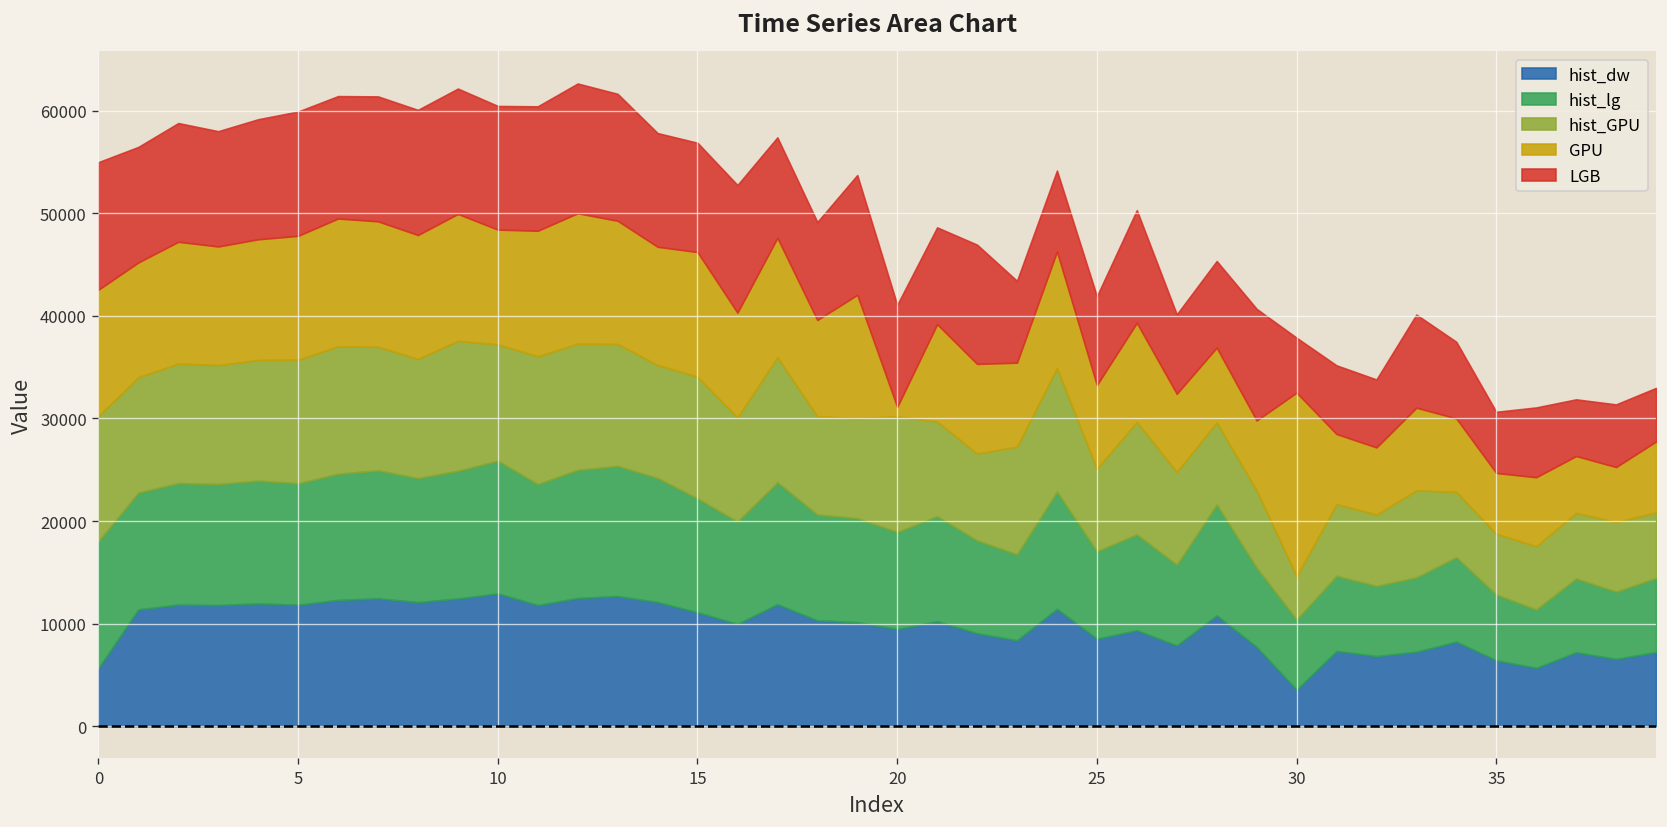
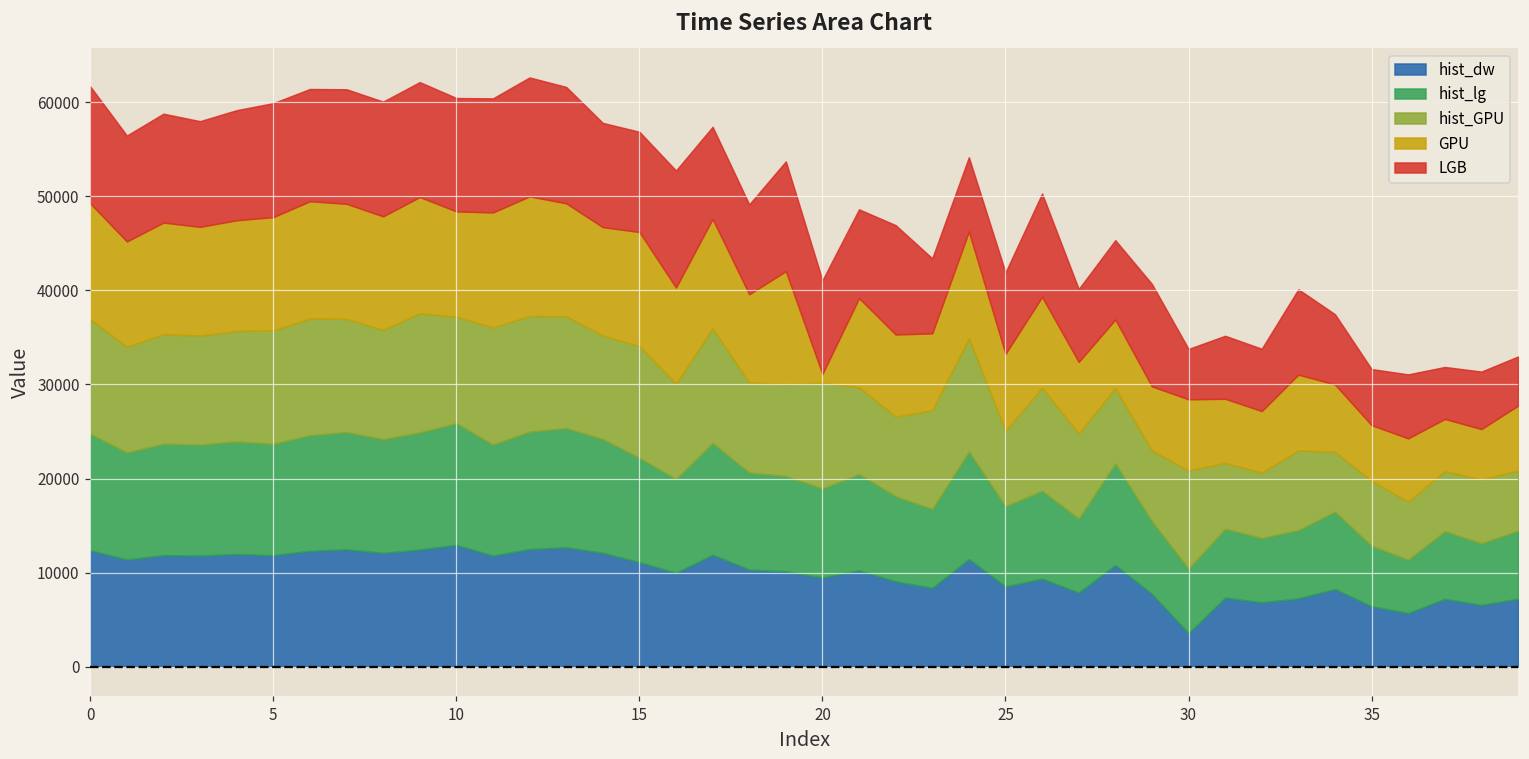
  {
    "hist_dw": {
-     "0": 6000,
+     "0": 12000,
      "5": 12000,
      "10": 13000,
      "15": 11000,
      "20": 9000,
      "25": 9000,
      "30": 4000,
      "35": 6000
    },
    "hist_lg": {
      "0": 12000,
      "5": 12000,
      "10": 13000,
      "15": 11000,
      "20": 9000,
      "25": 9000,
      "30": 7000,
      "35": 6000
    },
    "hist_GPU": {
      "0": 12000,
      "5": 12000,
      "10": 11000,
      "15": 12000,
      "20": 11000,
      "25": 8000,
-     "30": 4000,
-     "35": 6000
+     "30": 10000,
+     "35": 7000
    },
    "GPU": {
      "0": 12000,
      "5": 12000,
      "10": 11000,
      "15": 12000,
      "20": 1000,
      "25": 8000,
-     "30": 18000,
+     "30": 8000,
      "35": 6000
    },
    "LGB": {
      "0": 12000,
      "5": 12000,
      "10": 12000,
      "15": 11000,
      "20": 10000,
      "25": 9000,
      "30": 5000,
      "35": 6000
    }
  }
